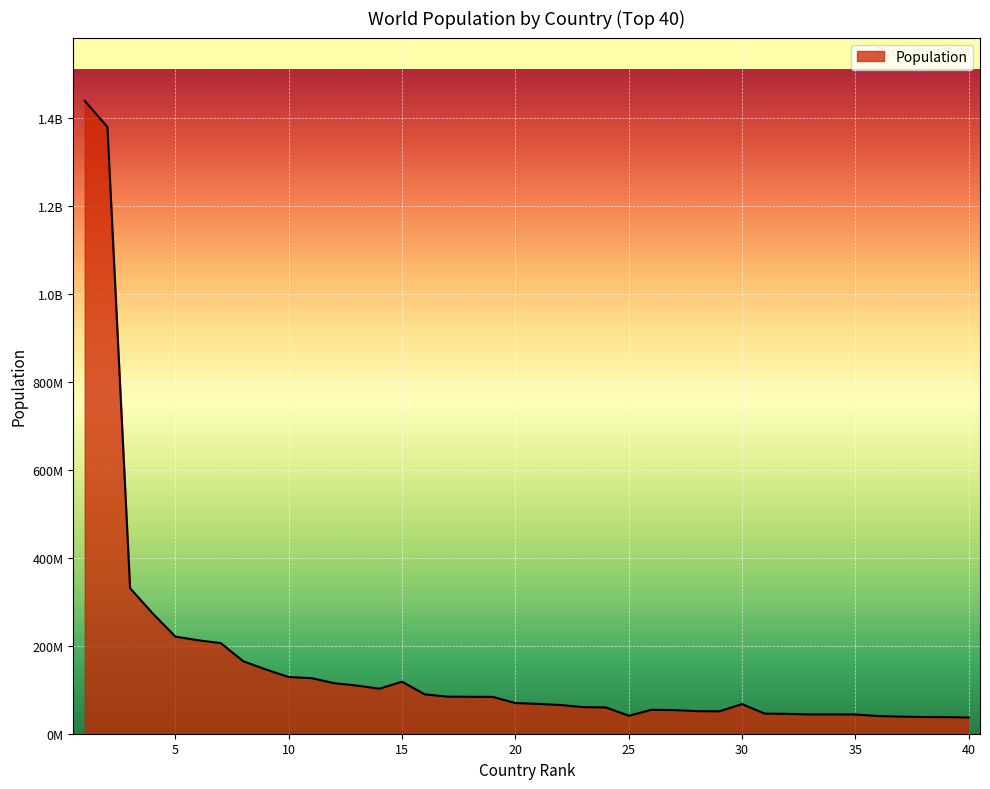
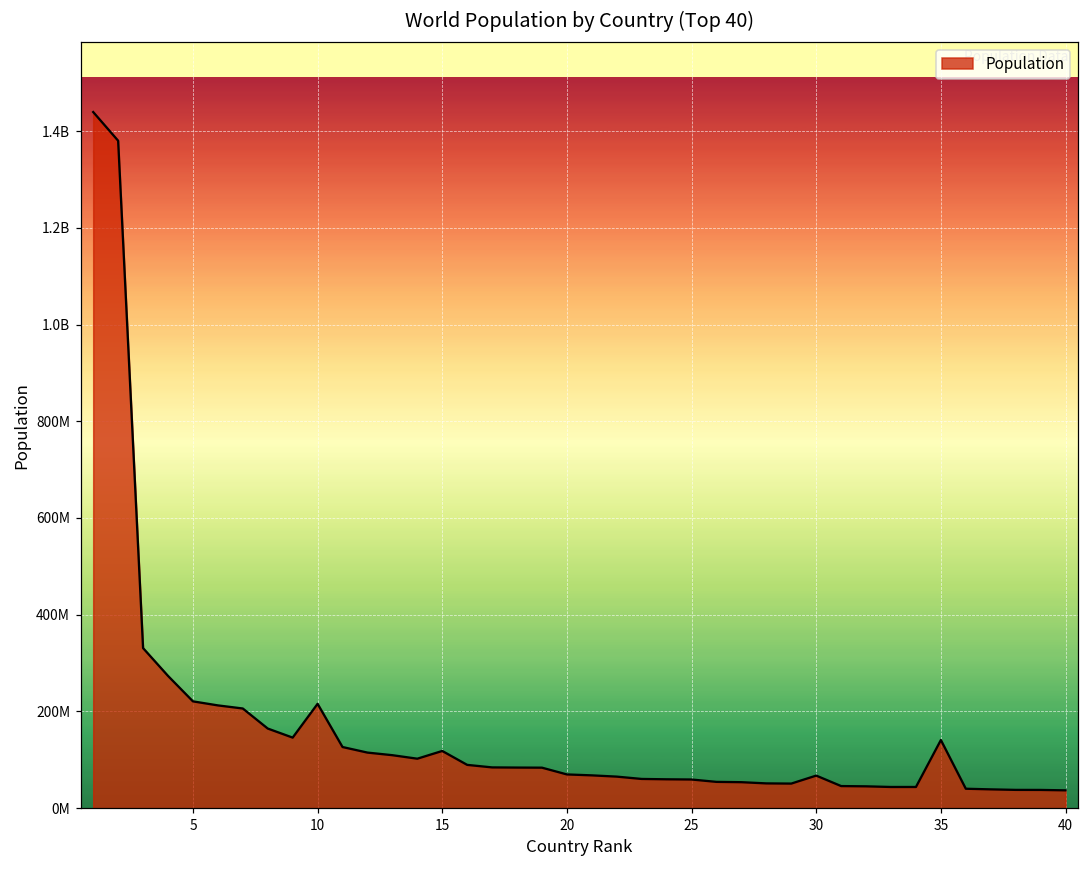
  {
    "5": 220000000,
-   "10": 130000000,
+   "10": 220000000,
    "15": 120000000,
    "20": 70000000,
-   "25": 40000000,
+   "25": 60000000,
    "30": 70000000,
-   "35": 40000000,
+   "35": 140000000,
    "40": 40000000
  }
